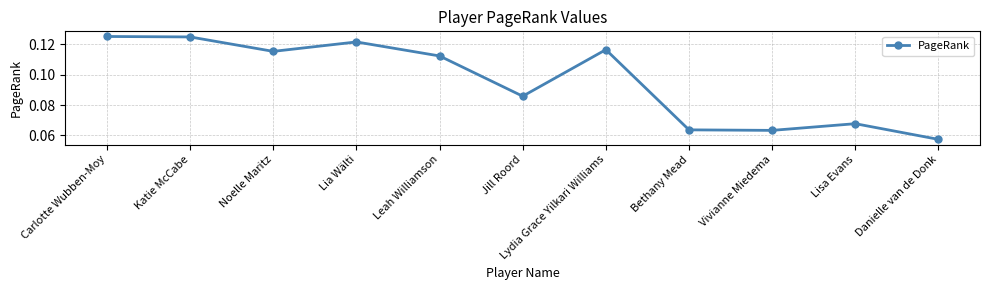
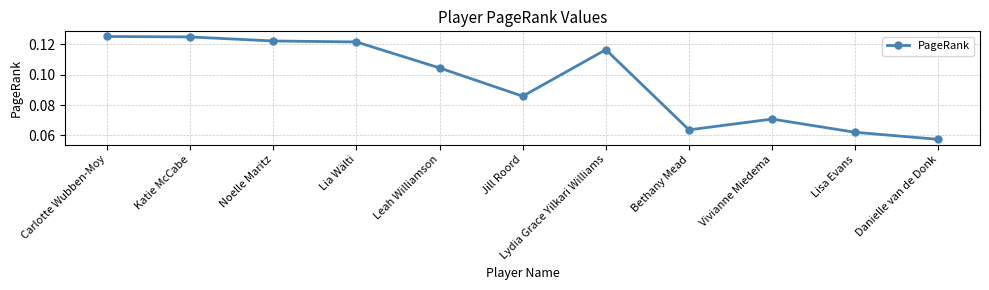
  {
    "Carlotte Wubben-Moy": 0.125,
    "Katie McCabe": 0.125,
-   "Noelle Maritz": 0.115,
+   "Noelle Maritz": 0.122,
    "Lia Wälti": 0.122,
-   "Leah Williamson": 0.112,
+   "Leah Williamson": 0.104,
    "Jill Roord": 0.086,
    "Lydia Grace Yilkari Williams": 0.116,
    "Bethany Mead": 0.064,
-   "Vivianne Miedema": 0.063,
-   "Lisa Evans": 0.068,
+   "Vivianne Miedema": 0.071,
+   "Lisa Evans": 0.062,
    "Danielle van de Donk": 0.057
  }
